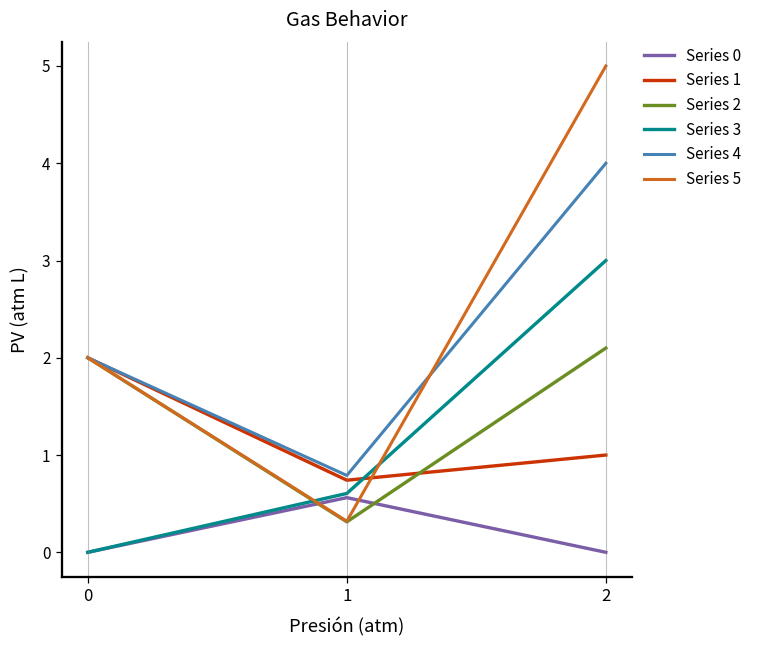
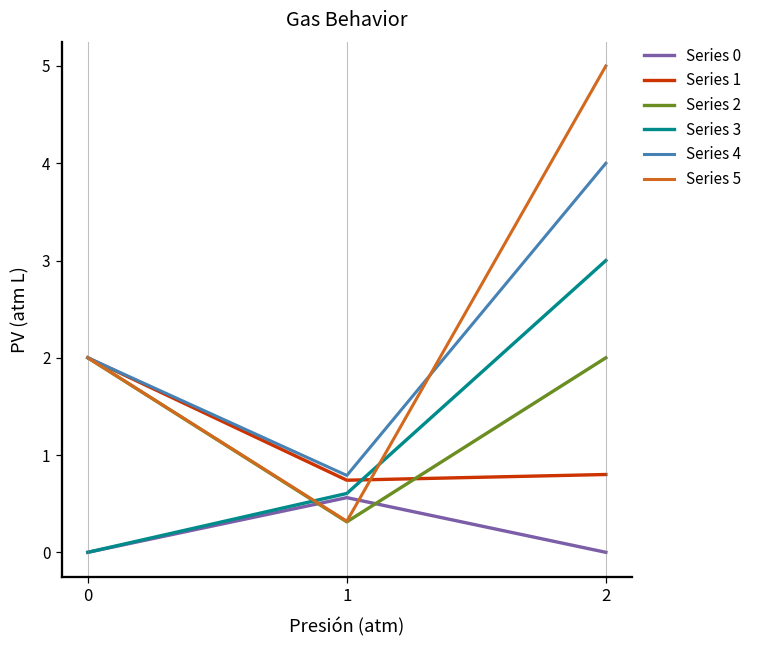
  {
    "Series 0": {
      "1": 0.6,
      "2": 0.0
    },
    "Series 1": {
      "1": 0.7,
-     "2": 1.0
+     "2": 0.8
    },
    "Series 2": {
-     "2": 2.1
+     "2": 2.0
    },
    "Series 3": {
      "1": 0.6,
      "2": 3.0
    },
    "Series 4": {
      "1": 0.8,
      "2": 4.0
    },
    "Series 5": {
      "2": 5.0
    }
  }
